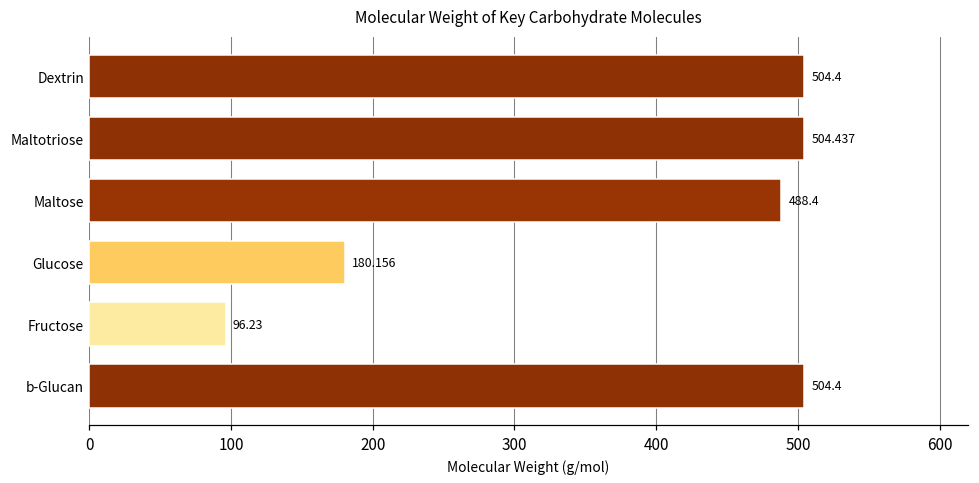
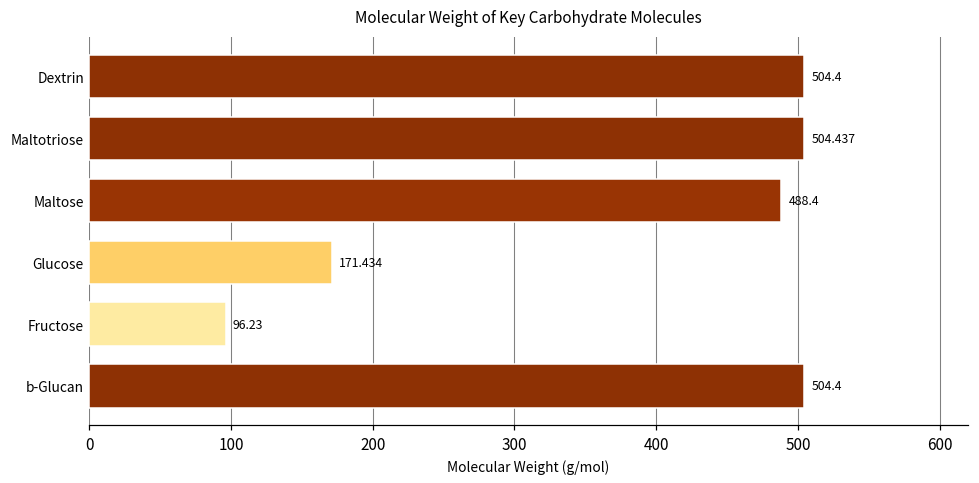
  {
    "Dextrin": 504.4,
    "Maltotriose": 504.437,
    "Maltose": 488.4,
-   "Glucose": 180.156,
+   "Glucose": 171.434,
    "Fructose": 96.23,
    "b-Glucan": 504.4
  }
